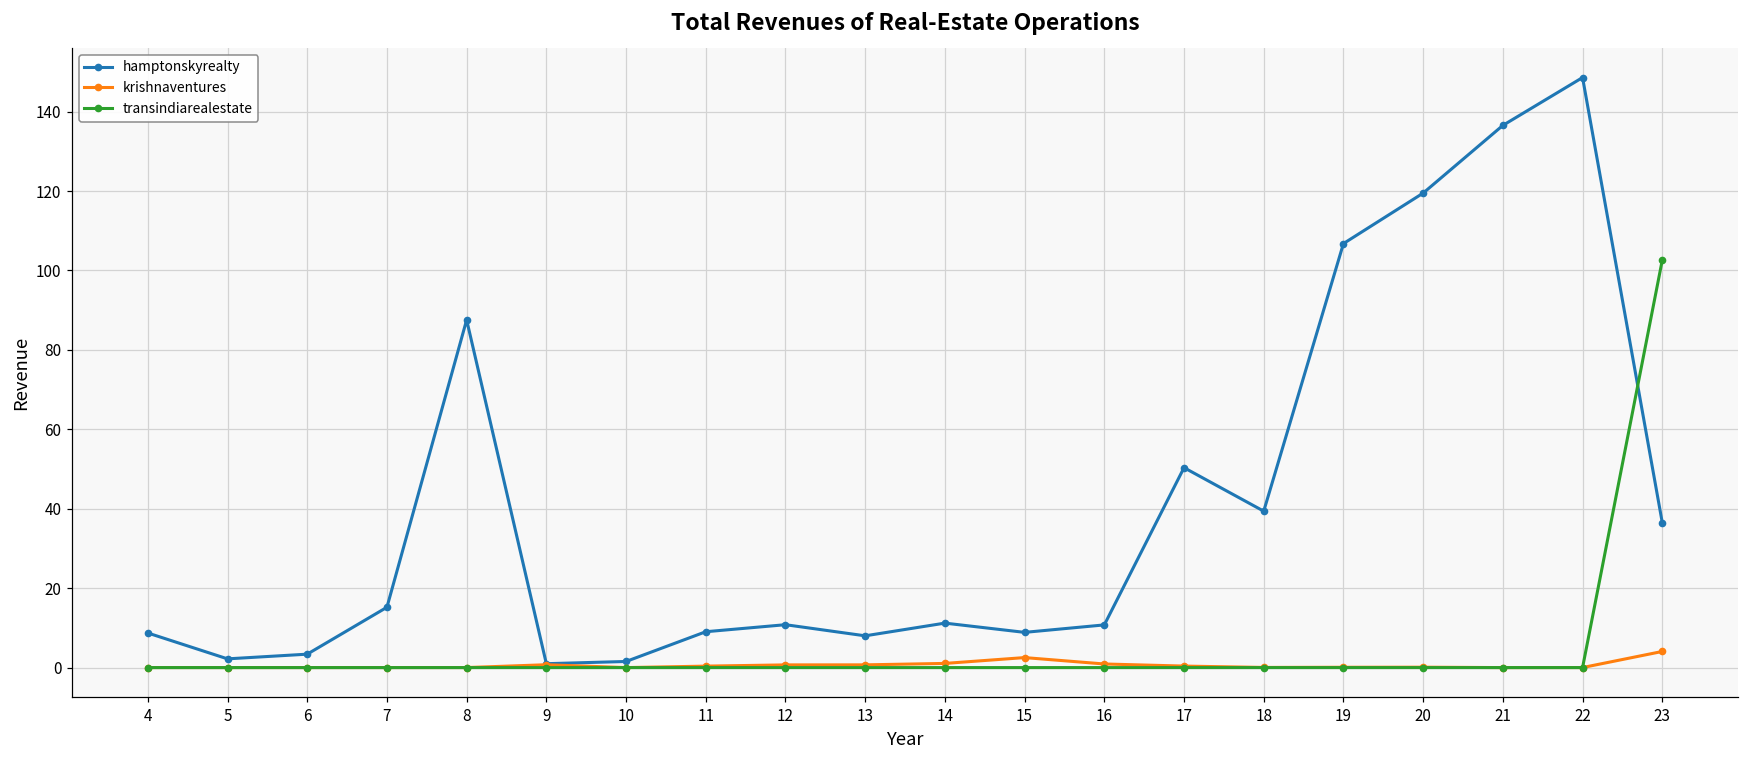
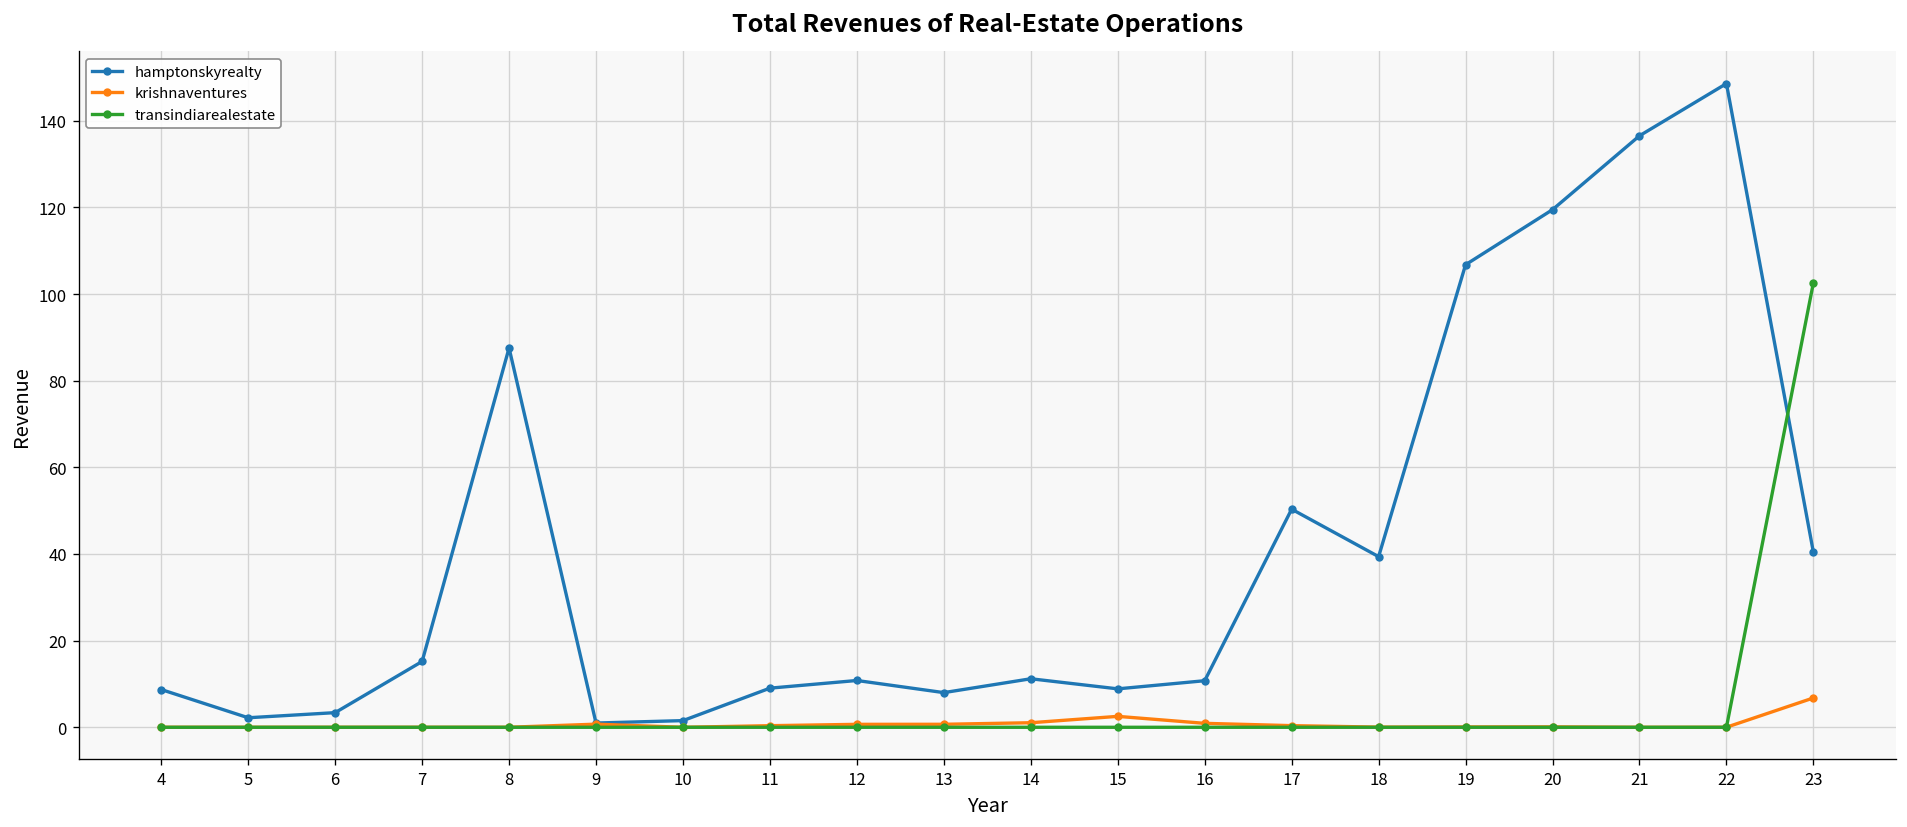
  {
    "hamptonskyrealty": {
      "4": 9,
      "5": 2,
      "6": 3,
      "7": 15,
      "8": 88,
      "10": 2,
      "11": 9,
      "12": 11,
      "13": 8,
      "14": 11,
      "15": 9,
      "16": 11,
      "17": 50,
      "18": 39,
      "19": 107,
      "20": 119,
      "21": 137,
      "22": 149,
-     "23": 37
+     "23": 40
    },
    "krishnaventures": {
      "14": 1,
      "15": 3,
      "16": 1,
-     "23": 4
+     "23": 7
    },
    "transindiarealestate": {
      "9": 0,
      "14": 0,
      "15": 0,
      "16": 0,
      "23": 103
    }
  }
